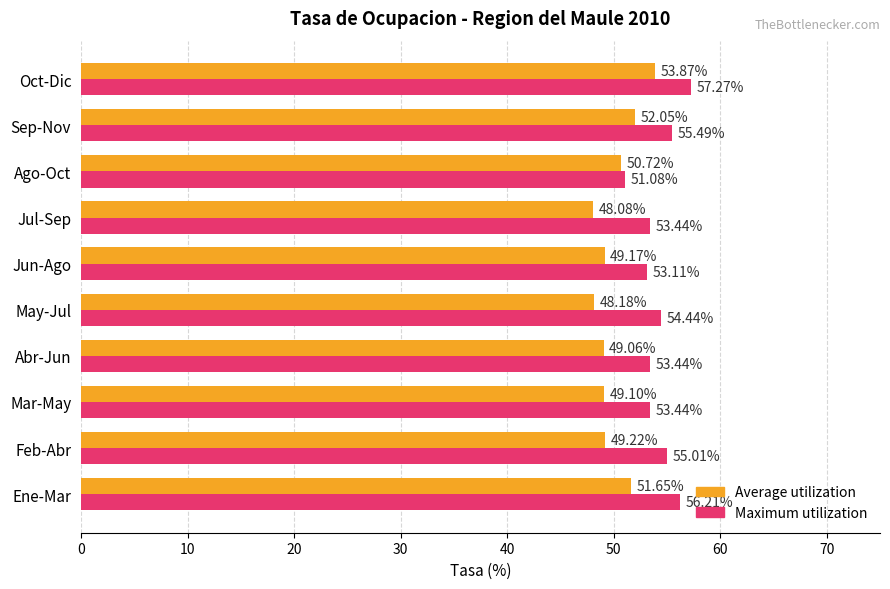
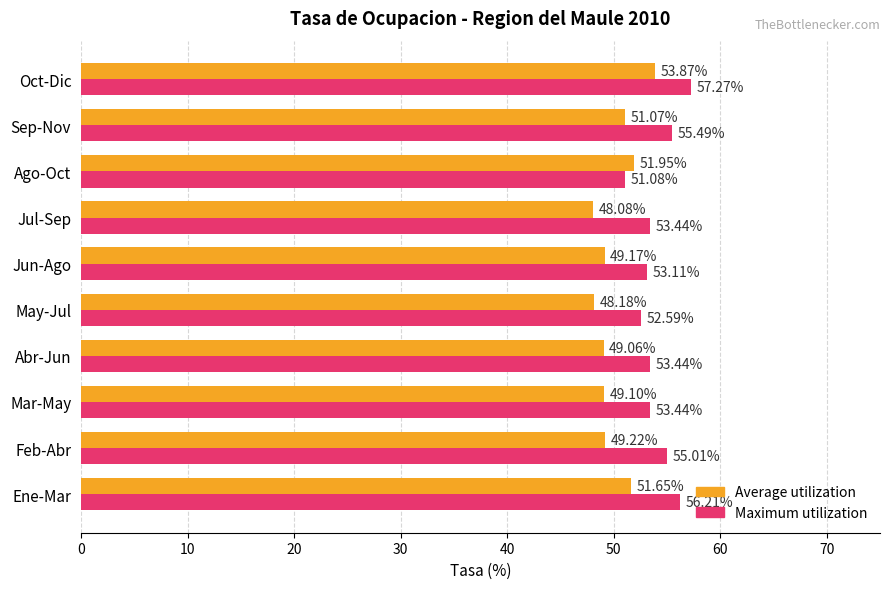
  {
    "Average utilization": {
      "Oct-Dic": "53.87%",
-     "Sep-Nov": "52.05%",
-     "Ago-Oct": "50.72%",
+     "Sep-Nov": "51.07%",
+     "Ago-Oct": "51.95%",
      "Jul-Sep": "48.08%",
      "Jun-Ago": "49.17%",
      "May-Jul": "48.18%",
      "Abr-Jun": "49.06%",
      "Mar-May": "49.10%",
      "Feb-Abr": "49.22%",
      "Ene-Mar": "51.65%"
    },
    "Maximum utilization": {
      "Oct-Dic": "57.27%",
      "Sep-Nov": "55.49%",
      "Ago-Oct": "51.08%",
      "Jul-Sep": "53.44%",
      "Jun-Ago": "53.11%",
-     "May-Jul": "54.44%",
+     "May-Jul": "52.59%",
      "Abr-Jun": "53.44%",
      "Mar-May": "53.44%",
      "Feb-Abr": "55.01%",
      "Ene-Mar": "56.21%"
    }
  }
